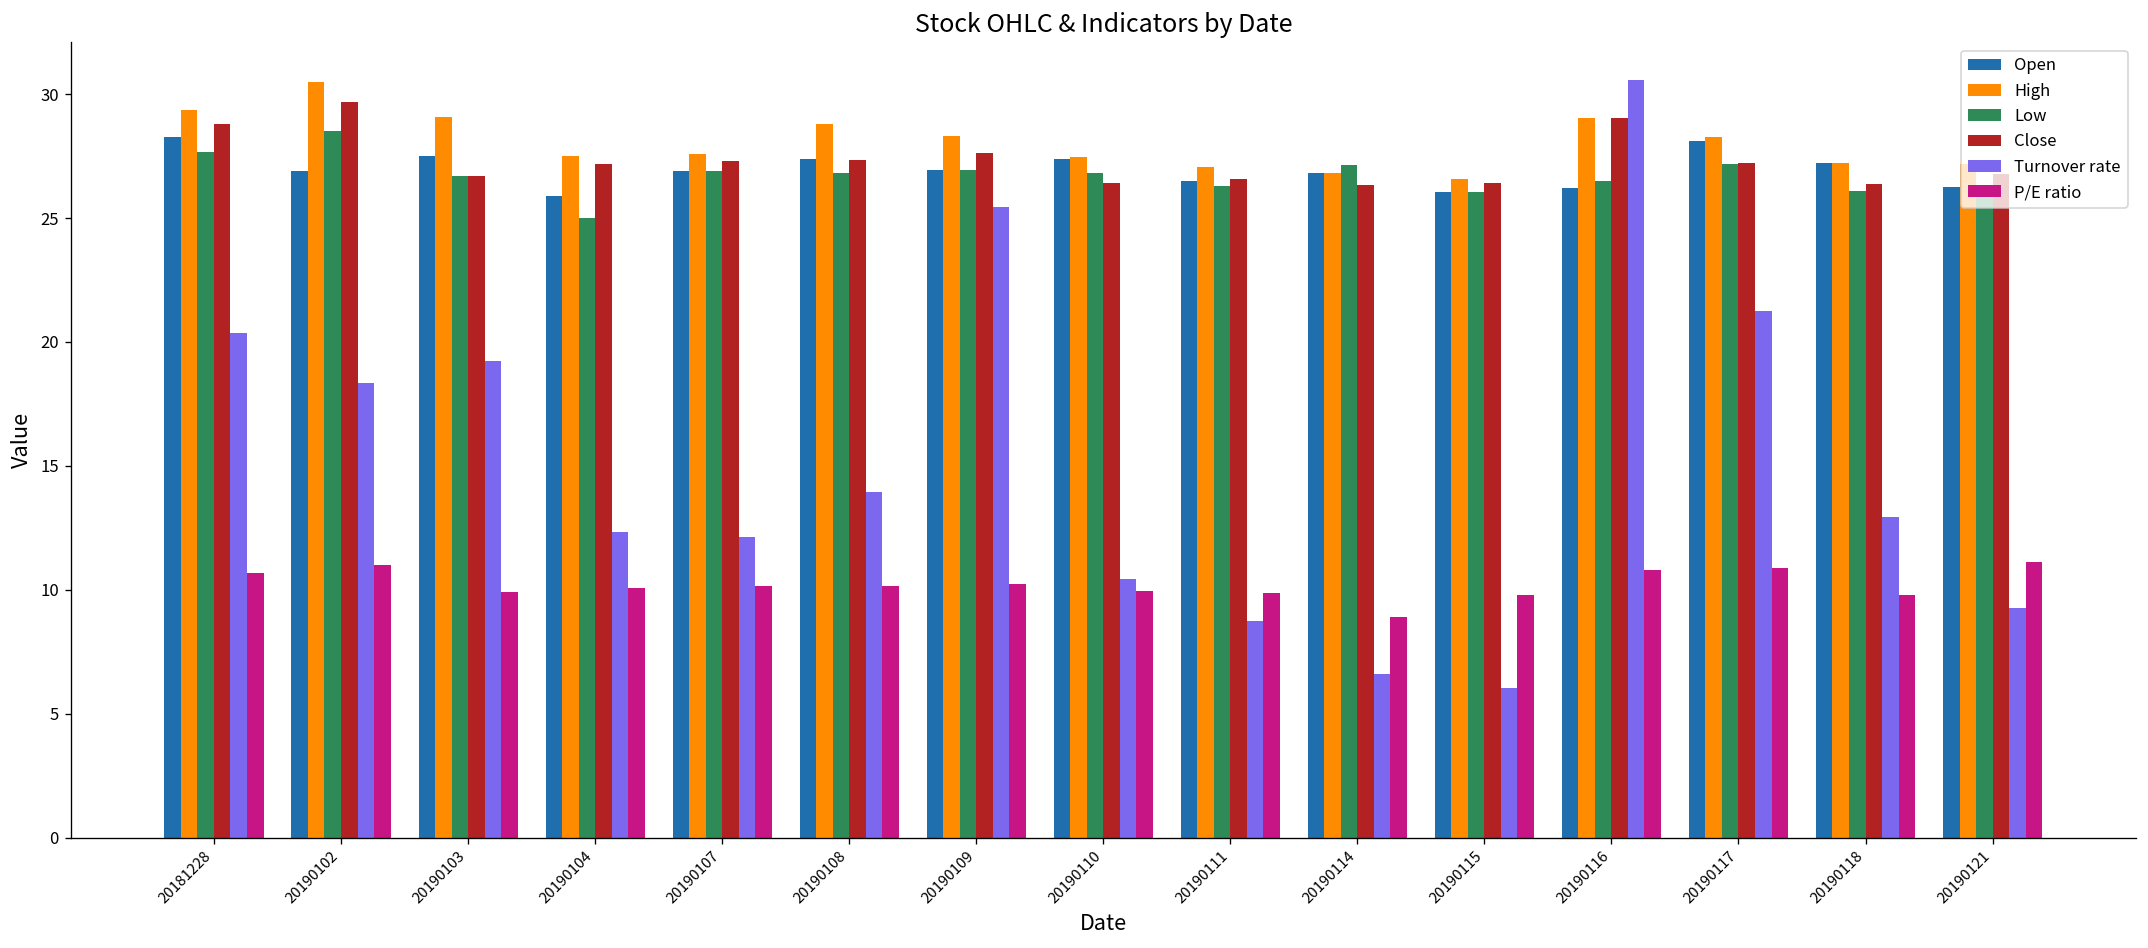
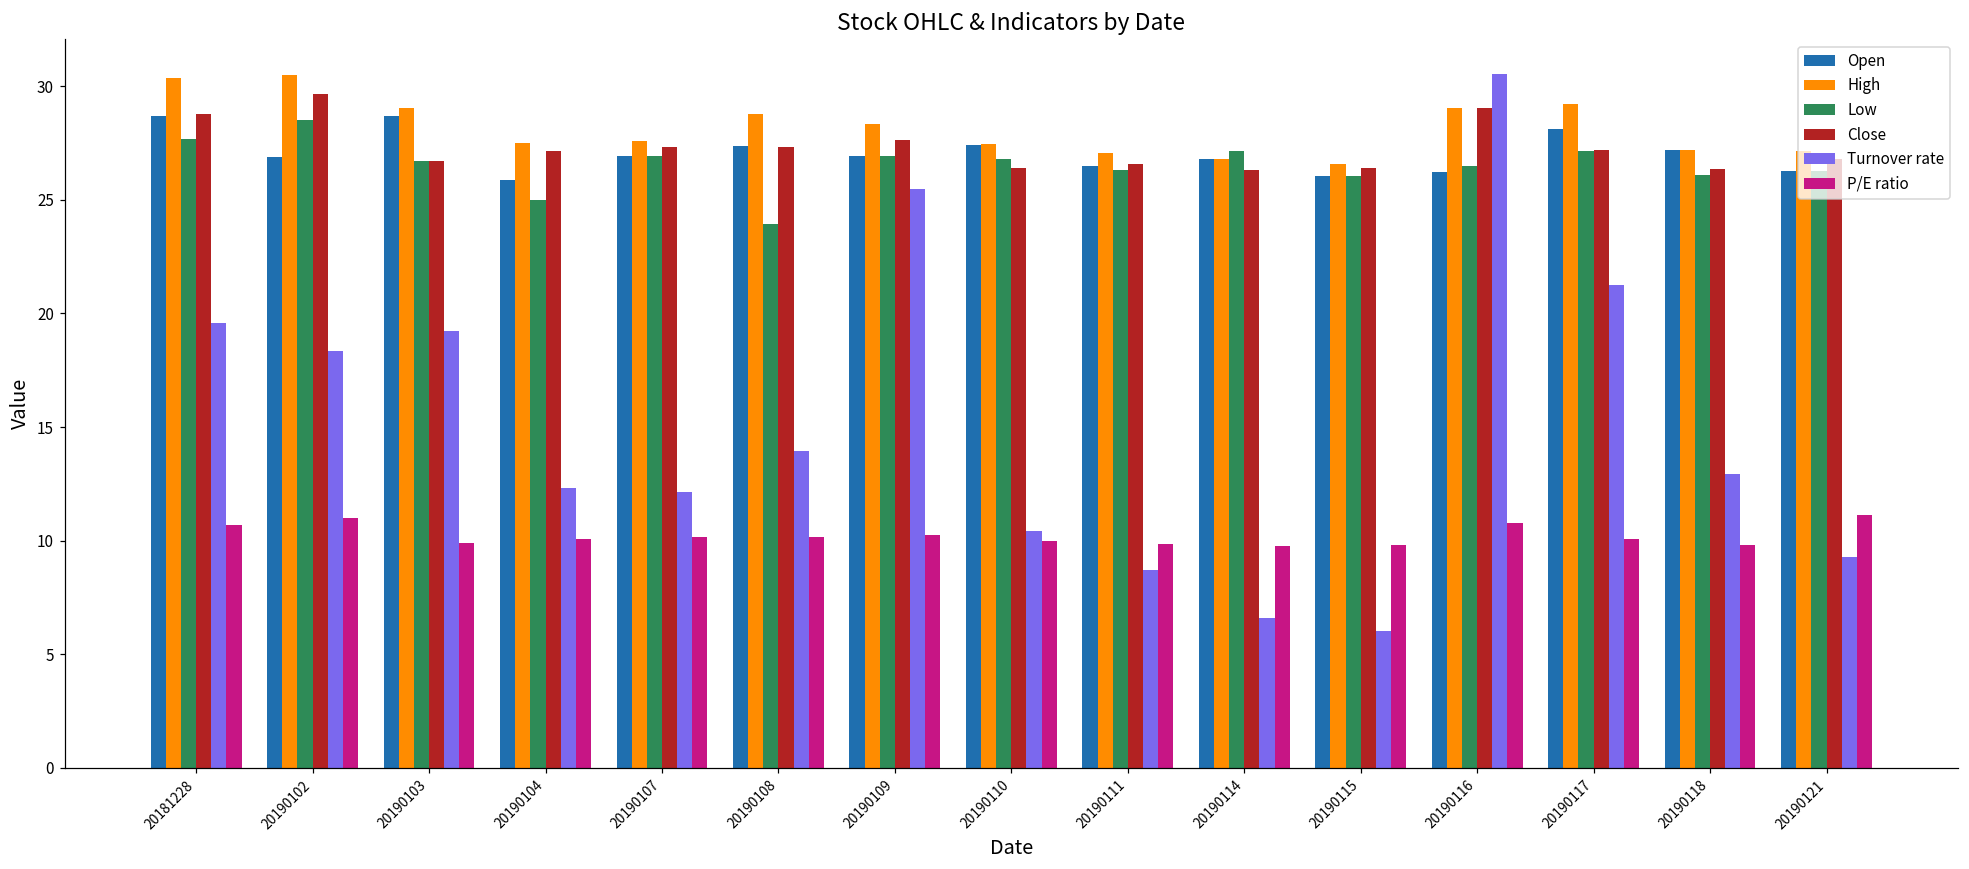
  {
    "Open": {
-     "20181228": 28.3,
+     "20181228": 28.7,
      "20190102": 26.9,
-     "20190103": 27.5,
+     "20190103": 28.7,
      "20190104": 25.9,
      "20190107": 26.9,
      "20190108": 27.4,
      "20190109": 26.9,
      "20190110": 27.4,
      "20190111": 26.5,
      "20190114": 26.8,
      "20190115": 26.1,
      "20190116": 26.2,
      "20190117": 28.1,
      "20190118": 27.2,
      "20190121": 26.3
    },
    "High": {
-     "20181228": 29.4,
+     "20181228": 30.4,
      "20190102": 30.5,
      "20190103": 29.1,
      "20190104": 27.5,
      "20190107": 27.6,
      "20190108": 28.8,
      "20190109": 28.3,
      "20190110": 27.5,
      "20190111": 27.1,
      "20190114": 26.8,
      "20190115": 26.6,
      "20190116": 29.1,
-     "20190117": 28.3,
+     "20190117": 29.2,
      "20190118": 27.2
    },
    "Low": {
      "20181228": 27.7,
      "20190102": 28.5,
      "20190103": 26.7,
      "20190104": 25.0,
      "20190107": 26.9,
-     "20190108": 26.8,
+     "20190108": 23.9,
      "20190109": 26.9,
      "20190110": 26.8,
      "20190111": 26.3,
      "20190114": 27.2,
      "20190115": 26.1,
      "20190116": 26.5,
      "20190117": 27.2,
      "20190118": 26.1
    },
    "Close": {
      "20181228": 28.8,
      "20190102": 29.7,
      "20190103": 26.7,
      "20190104": 27.2,
      "20190107": 27.3,
      "20190108": 27.3,
      "20190109": 27.6,
      "20190110": 26.4,
      "20190111": 26.6,
      "20190114": 26.3,
      "20190115": 26.4,
      "20190116": 29.1,
      "20190117": 27.2,
      "20190118": 26.4
    },
    "Turnover rate": {
-     "20181228": 20.4,
+     "20181228": 19.6,
      "20190102": 18.3,
      "20190103": 19.2,
      "20190104": 12.3,
      "20190107": 12.1,
      "20190108": 14.0,
      "20190109": 25.5,
      "20190110": 10.4,
      "20190111": 8.7,
      "20190114": 6.6,
      "20190115": 6.0,
      "20190116": 30.6,
      "20190117": 21.3,
      "20190118": 12.9,
      "20190121": 9.3
    },
    "P/E ratio": {
      "20181228": 10.7,
      "20190102": 11.0,
      "20190103": 9.9,
      "20190104": 10.1,
      "20190107": 10.1,
      "20190108": 10.1,
      "20190109": 10.3,
      "20190110": 10.0,
      "20190111": 9.9,
-     "20190114": 8.9,
+     "20190114": 9.8,
      "20190115": 9.8,
      "20190116": 10.8,
-     "20190117": 10.9,
+     "20190117": 10.1,
      "20190118": 9.8,
      "20190121": 11.1
    }
  }
